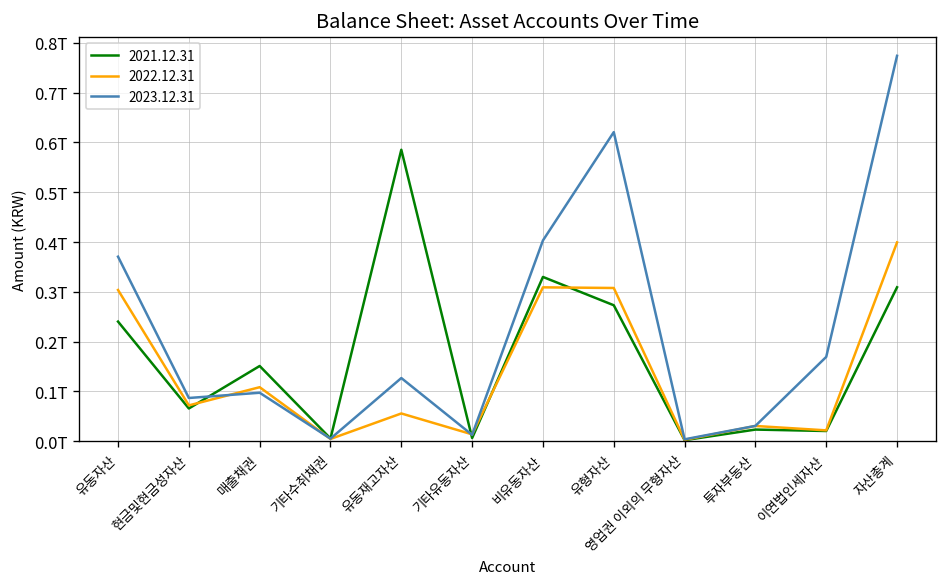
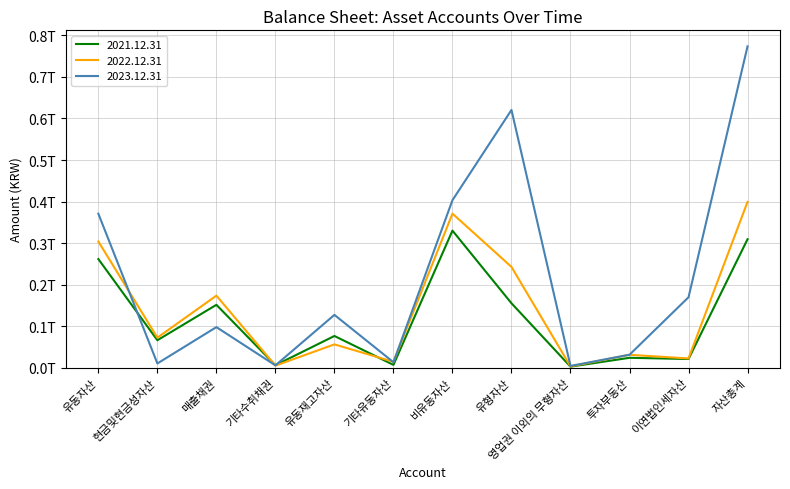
  {
    "2021.12.31": {
-     "유동자산": "0.24T",
+     "유동자산": "0.26T",
      "매출채권": "0.15T",
-     "유동재고자산": "0.59T",
+     "유동재고자산": "0.08T",
      "기타유동자산": "0.01T",
      "비유동자산": "0.33T",
-     "유형자산": "0.27T",
+     "유형자산": "0.15T",
      "투자부동산": "0.02T",
      "자산총계": "0.31T"
    },
    "2022.12.31": {
      "유동자산": "0.30T",
-     "매출채권": "0.11T",
+     "매출채권": "0.17T",
      "유동재고자산": "0.06T",
-     "비유동자산": "0.31T",
-     "유형자산": "0.31T",
+     "비유동자산": "0.37T",
+     "유형자산": "0.24T",
      "자산총계": "0.40T"
    },
    "2023.12.31": {
      "유동자산": "0.37T",
-     "현금및현금성자산": "0.09T",
+     "현금및현금성자산": "0.01T",
      "매출채권": "0.10T",
      "유동재고자산": "0.13T",
      "비유동자산": "0.40T",
      "유형자산": "0.62T",
      "이연법인세자산": "0.17T",
      "자산총계": "0.77T"
    }
  }
